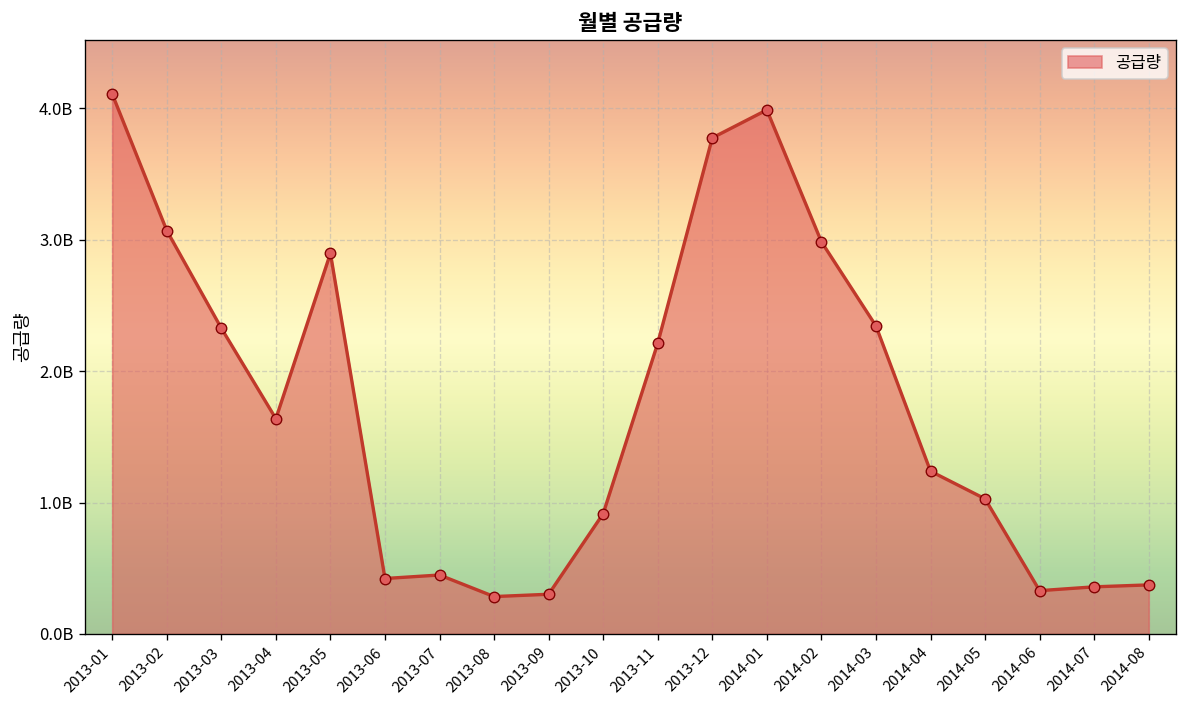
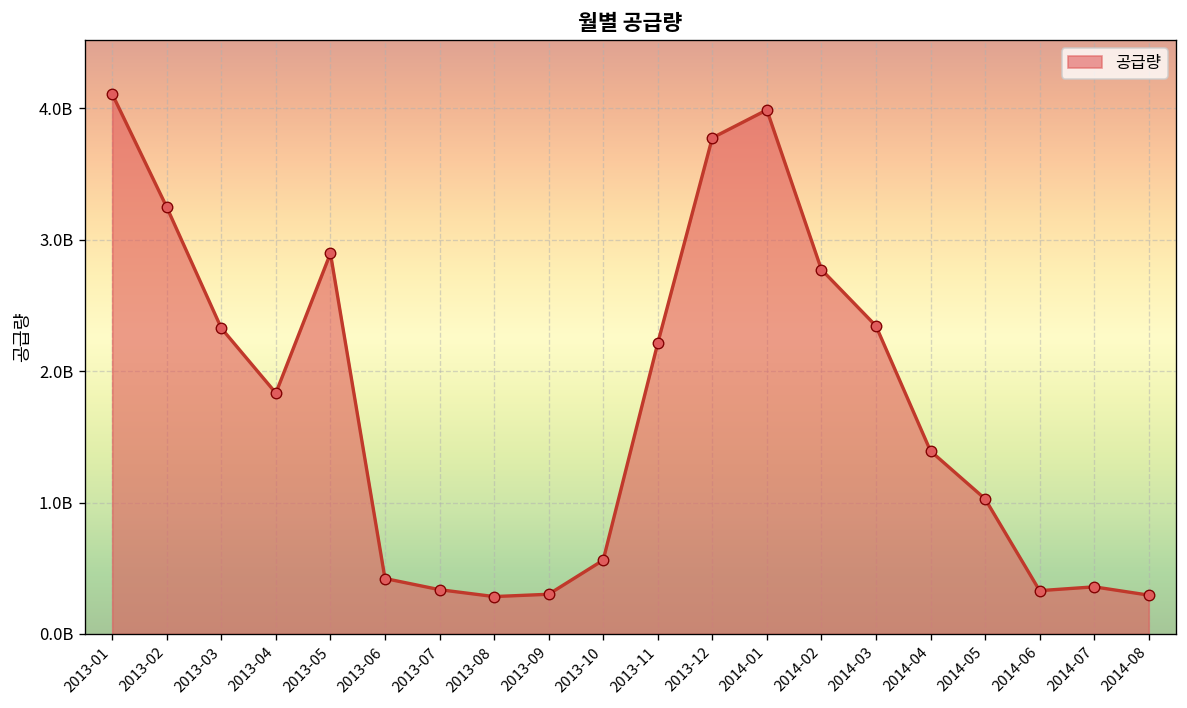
  {
    "2013-01": 4110000000,
-   "2013-02": 3070000000,
+   "2013-02": 3250000000,
    "2013-03": 2330000000,
-   "2013-04": 1640000000,
+   "2013-04": 1830000000,
    "2013-05": 2900000000,
    "2013-06": 420000000,
-   "2013-07": 450000000,
+   "2013-07": 340000000,
    "2013-08": 280000000,
    "2013-09": 300000000,
-   "2013-10": 920000000,
+   "2013-10": 560000000,
    "2013-11": 2210000000,
    "2013-12": 3780000000,
    "2014-01": 3990000000,
-   "2014-02": 2980000000,
+   "2014-02": 2770000000,
    "2014-03": 2340000000,
-   "2014-04": 1240000000,
+   "2014-04": 1390000000,
    "2014-05": 1030000000,
    "2014-06": 330000000,
    "2014-07": 360000000,
-   "2014-08": 370000000
+   "2014-08": 300000000
  }
